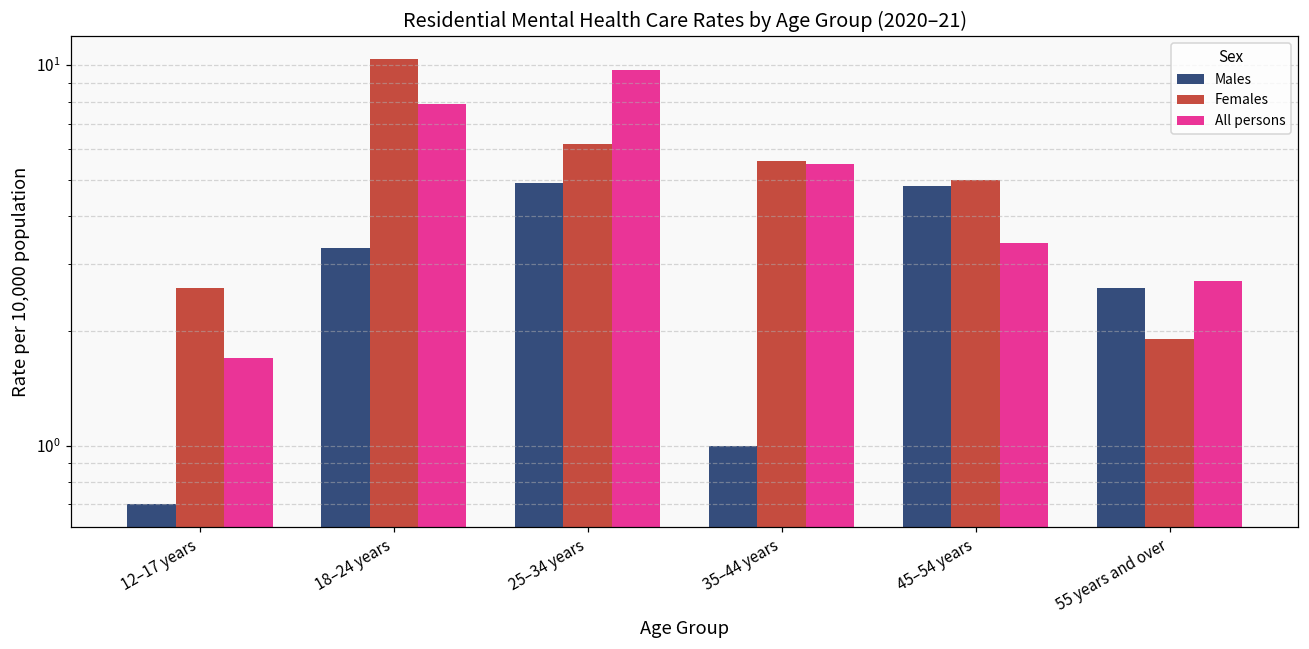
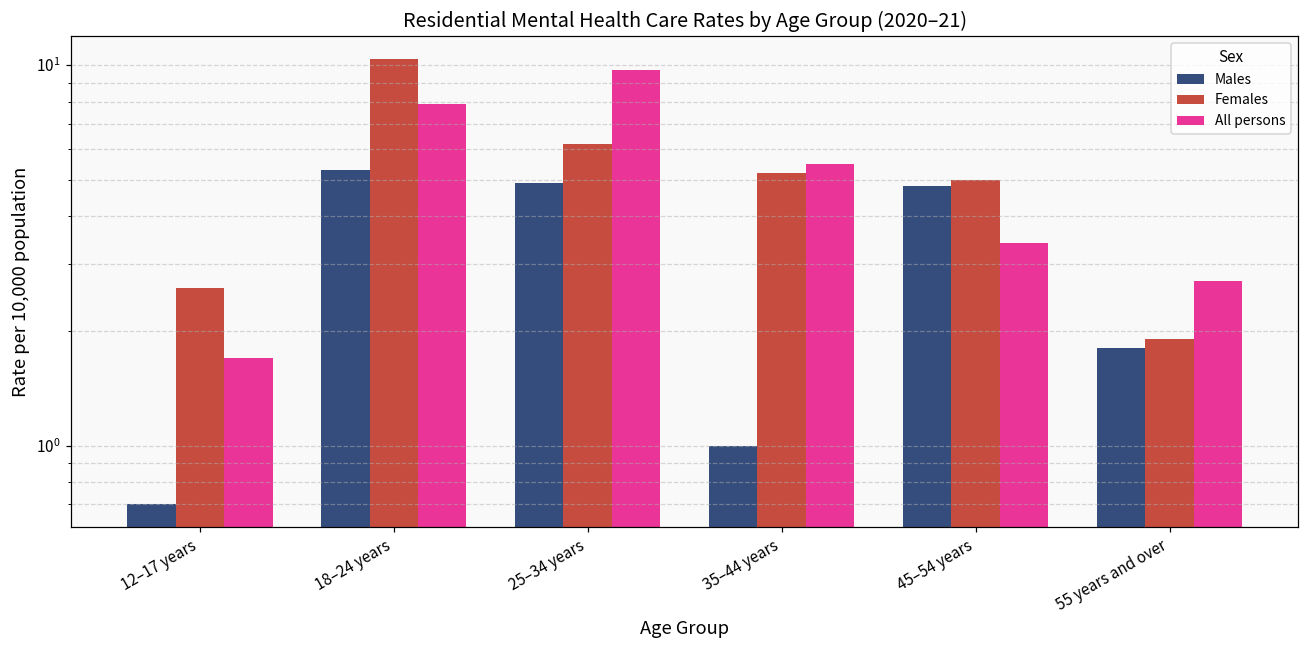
  {
    "Males": {
      "12–17 years": 0.7,
-     "18–24 years": 3.3,
+     "18–24 years": 5.3,
      "25–34 years": 4.9,
      "35–44 years": 1.0,
      "45–54 years": 4.8,
-     "55 years and over": 2.6
+     "55 years and over": 1.8
    },
    "Females": {
      "12–17 years": 2.6,
      "18–24 years": 10.4,
      "25–34 years": 6.2,
-     "35–44 years": 5.6,
+     "35–44 years": 5.2,
      "45–54 years": 5.0,
      "55 years and over": 1.9
    },
    "All persons": {
      "12–17 years": 1.7,
      "18–24 years": 7.9,
      "25–34 years": 9.7,
      "35–44 years": 5.5,
      "45–54 years": 3.4,
      "55 years and over": 2.7
    }
  }
